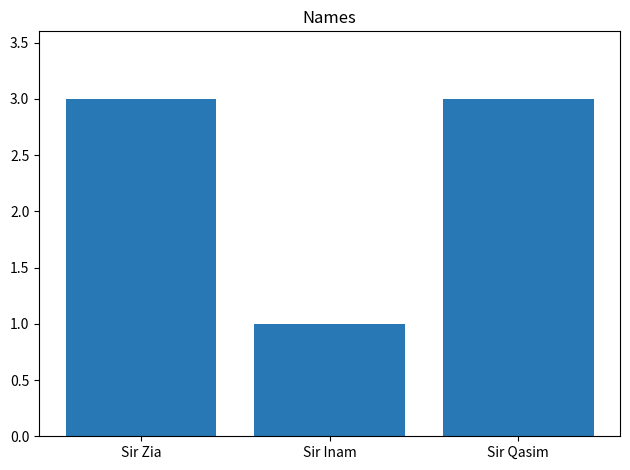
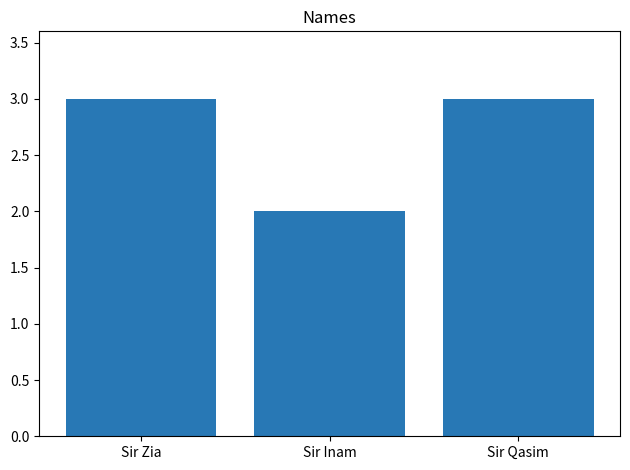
  {
    "Sir Zia": 3,
-   "Sir Inam": 1,
+   "Sir Inam": 2,
    "Sir Qasim": 3
  }
